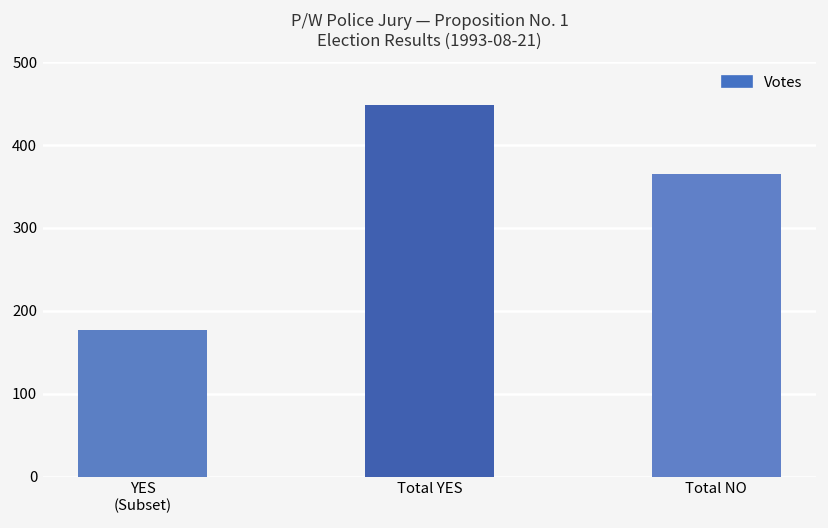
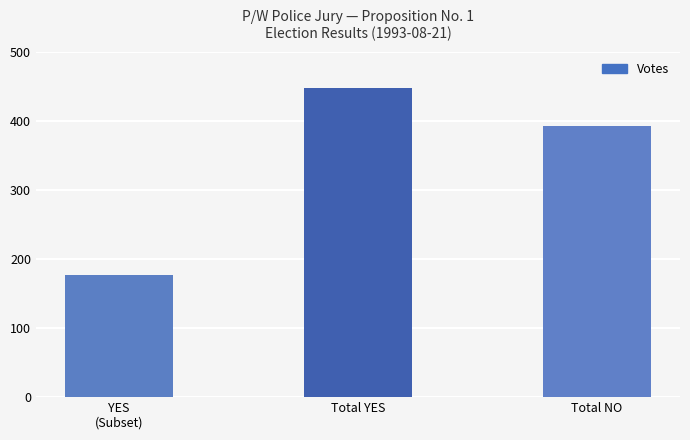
  {
    "YES (Subset)": 180,
    "Total YES": 450,
-   "Total NO": 370
+   "Total NO": 390
  }
